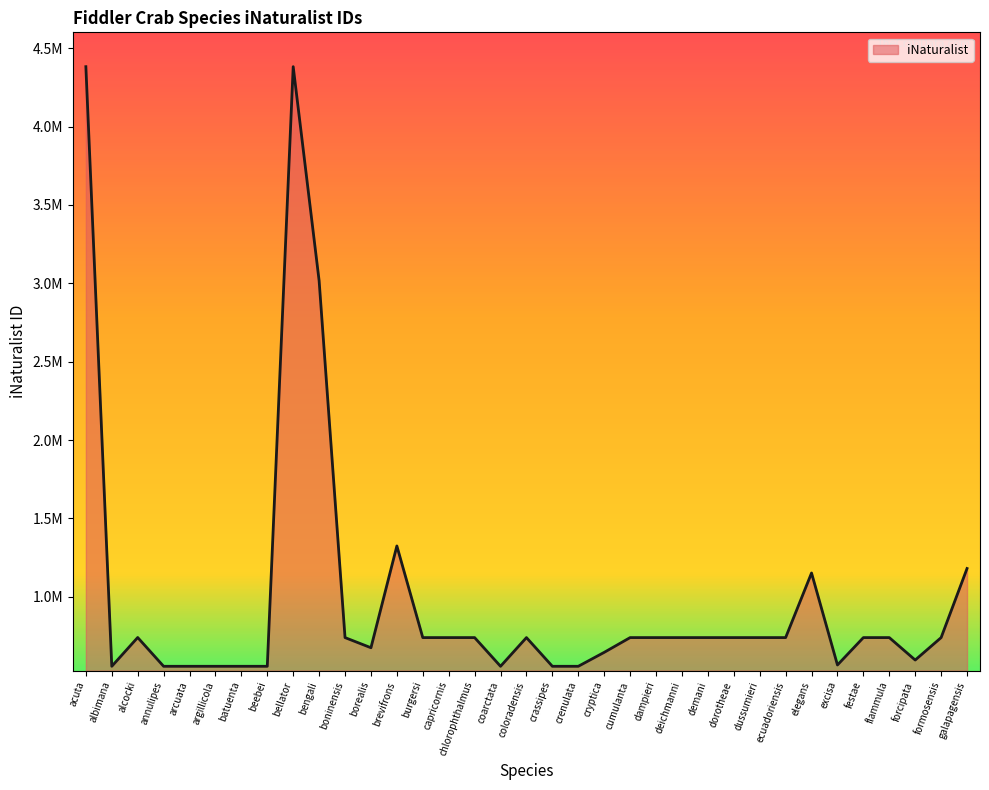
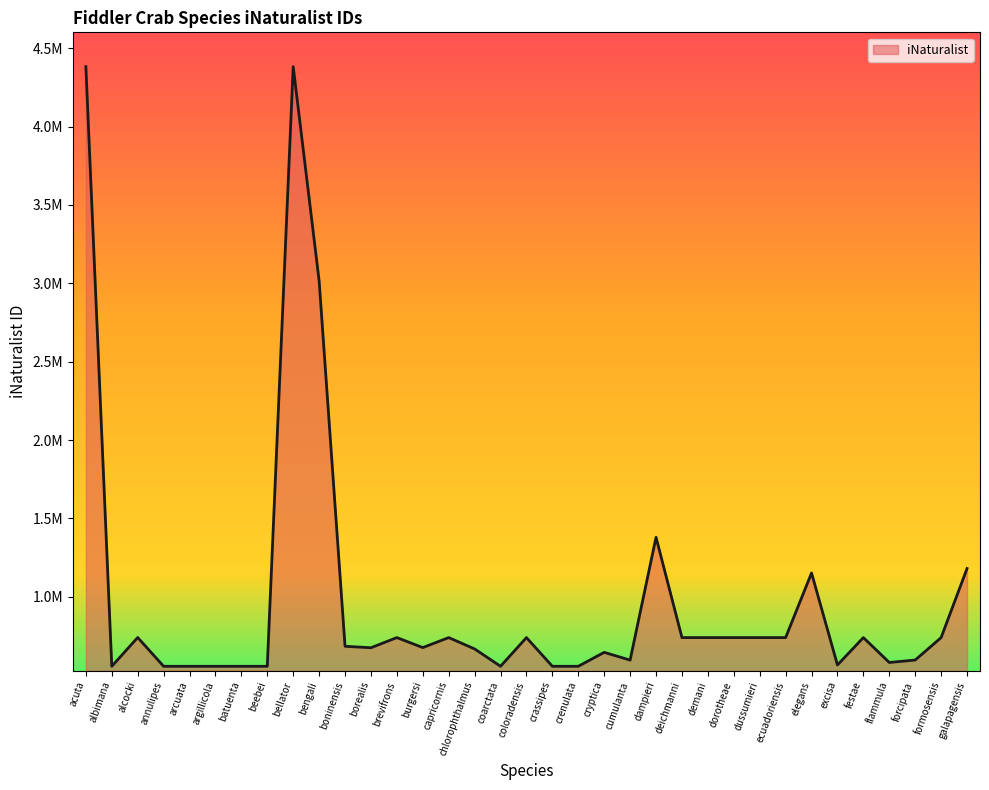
  {
    "acuta": 4380000,
    "albimana": 560000,
    "alcocki": 740000,
    "annulipes": 560000,
    "arcuata": 560000,
    "argillicola": 560000,
    "batuenta": 560000,
    "beebei": 560000,
    "bellator": 4380000,
    "bengali": 3020000,
-   "boninensis": 740000,
+   "boninensis": 680000,
    "borealis": 670000,
-   "brevifrons": 1320000,
-   "burgersi": 740000,
+   "brevifrons": 740000,
+   "burgersi": 680000,
    "capricornis": 740000,
-   "chlorophthalmus": 740000,
+   "chlorophthalmus": 670000,
    "coarctata": 560000,
    "coloradensis": 740000,
    "crassipes": 560000,
    "crenulata": 560000,
    "cryptica": 640000,
-   "cumulanta": 740000,
-   "dampieri": 740000,
+   "cumulanta": 600000,
+   "dampieri": 1380000,
    "deichmanni": 740000,
    "demani": 740000,
    "dorotheae": 740000,
    "dussumieri": 740000,
    "ecuadoriensis": 740000,
    "elegans": 1150000,
    "excisa": 560000,
    "festae": 740000,
-   "flammula": 740000,
+   "flammula": 580000,
    "forcipata": 600000,
    "formosensis": 740000,
    "galapagensis": 1180000
  }
